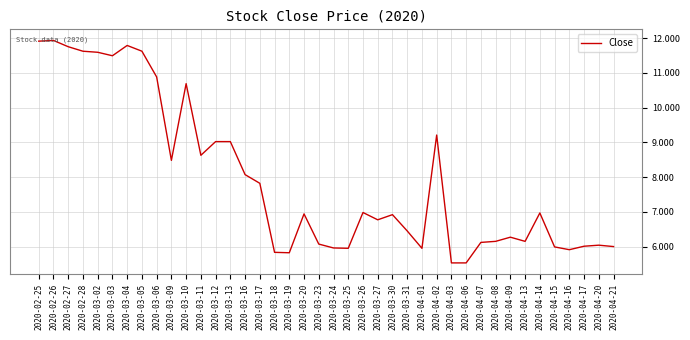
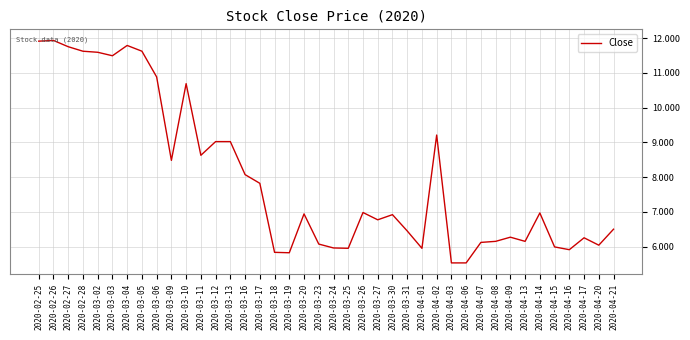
  {
    "2020-02-27": 11.8,
    "2020-02-28": 11.6,
    "2020-03-02": 11.6,
    "2020-03-03": 11.5,
    "2020-03-04": 11.8,
    "2020-03-05": 11.6,
    "2020-03-06": 10.9,
    "2020-03-09": 8.5,
    "2020-03-10": 10.7,
    "2020-03-11": 8.6,
    "2020-03-12": 9.0,
    "2020-03-13": 9.0,
    "2020-03-16": 8.1,
    "2020-03-17": 7.8,
    "2020-03-18": 5.8,
    "2020-03-19": 5.8,
    "2020-03-20": 6.9,
    "2020-03-23": 6.1,
    "2020-03-24": 6.0,
    "2020-03-25": 5.9,
    "2020-03-26": 7.0,
    "2020-03-27": 6.8,
    "2020-03-30": 6.9,
    "2020-03-31": 6.4,
    "2020-04-01": 5.9,
    "2020-04-02": 9.2,
    "2020-04-03": 5.5,
    "2020-04-06": 5.5,
    "2020-04-07": 6.1,
    "2020-04-08": 6.2,
    "2020-04-09": 6.3,
    "2020-04-13": 6.2,
    "2020-04-14": 7.0,
    "2020-04-15": 6.0,
    "2020-04-16": 5.9,
-   "2020-04-17": 6.0,
+   "2020-04-17": 6.3,
    "2020-04-20": 6.0,
-   "2020-04-21": 6.0
+   "2020-04-21": 6.5
  }
